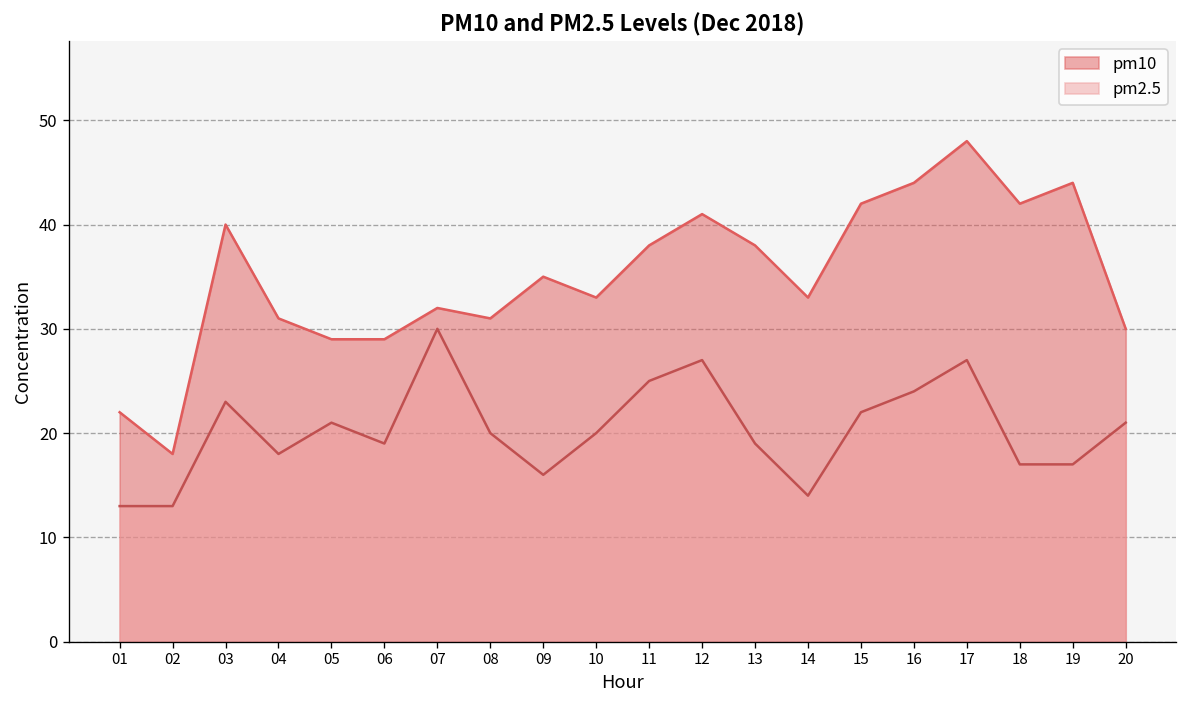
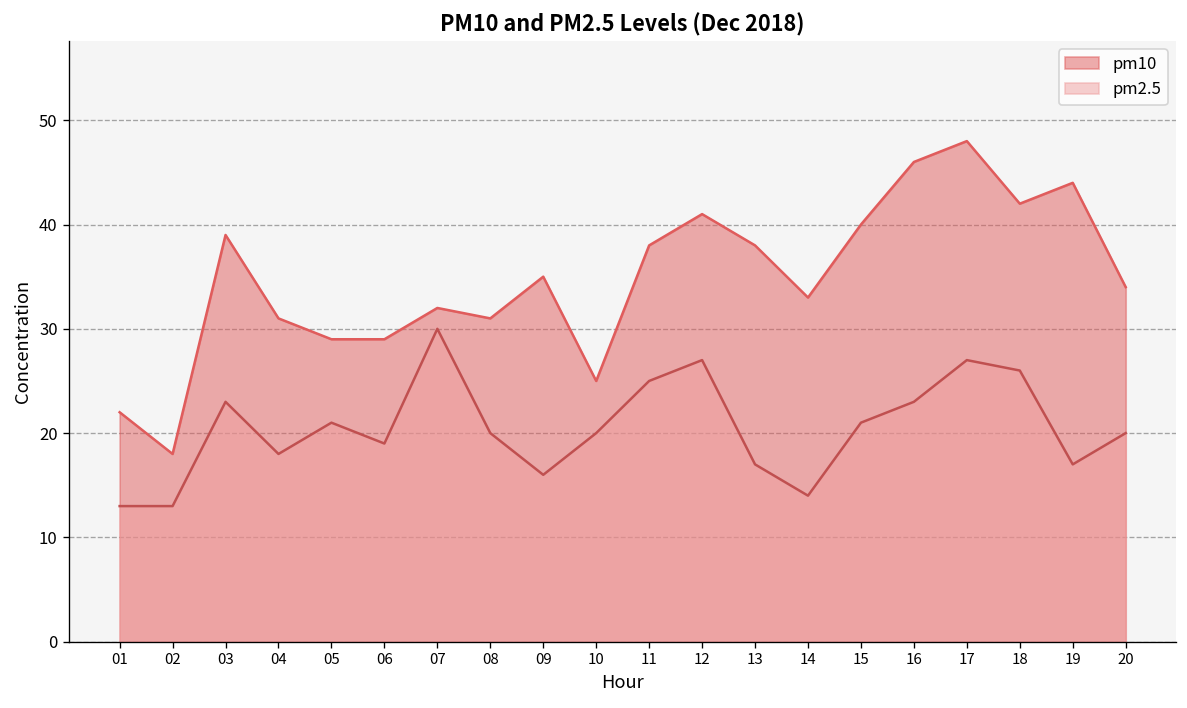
  {
    "pm10": {
      "01": 22,
      "02": 18,
-     "03": 40,
+     "03": 39,
      "04": 31,
      "05": 29,
      "06": 29,
      "07": 32,
      "08": 31,
      "09": 35,
-     "10": 33,
+     "10": 25,
      "11": 38,
      "12": 41,
      "13": 38,
      "14": 33,
-     "15": 42,
-     "16": 44,
+     "15": 40,
+     "16": 46,
      "17": 48,
      "18": 42,
      "19": 44,
-     "20": 30
+     "20": 34
    },
    "pm2.5": {
      "01": 13,
      "02": 13,
      "03": 23,
      "04": 18,
      "05": 21,
      "06": 19,
      "07": 30,
      "08": 20,
      "09": 16,
      "10": 20,
      "11": 25,
      "12": 27,
-     "13": 19,
+     "13": 17,
      "14": 14,
-     "15": 22,
-     "16": 24,
+     "15": 21,
+     "16": 23,
      "17": 27,
-     "18": 17,
+     "18": 26,
      "19": 17,
-     "20": 21
+     "20": 20
    }
  }
